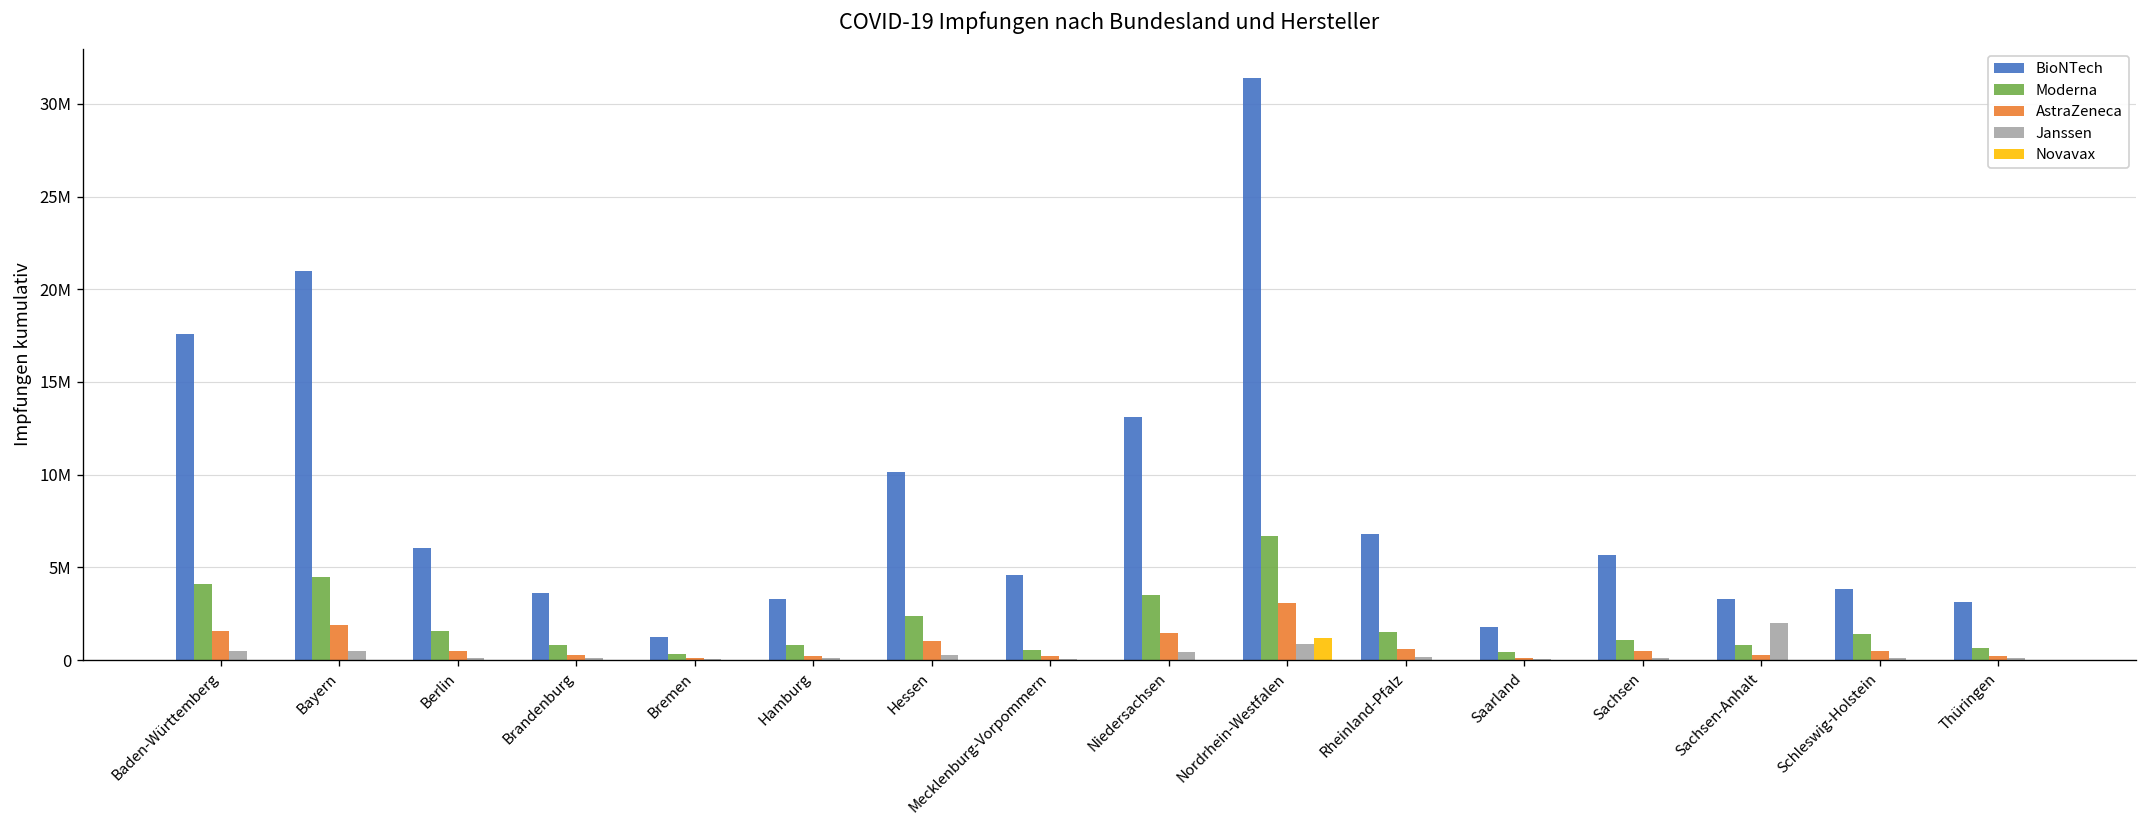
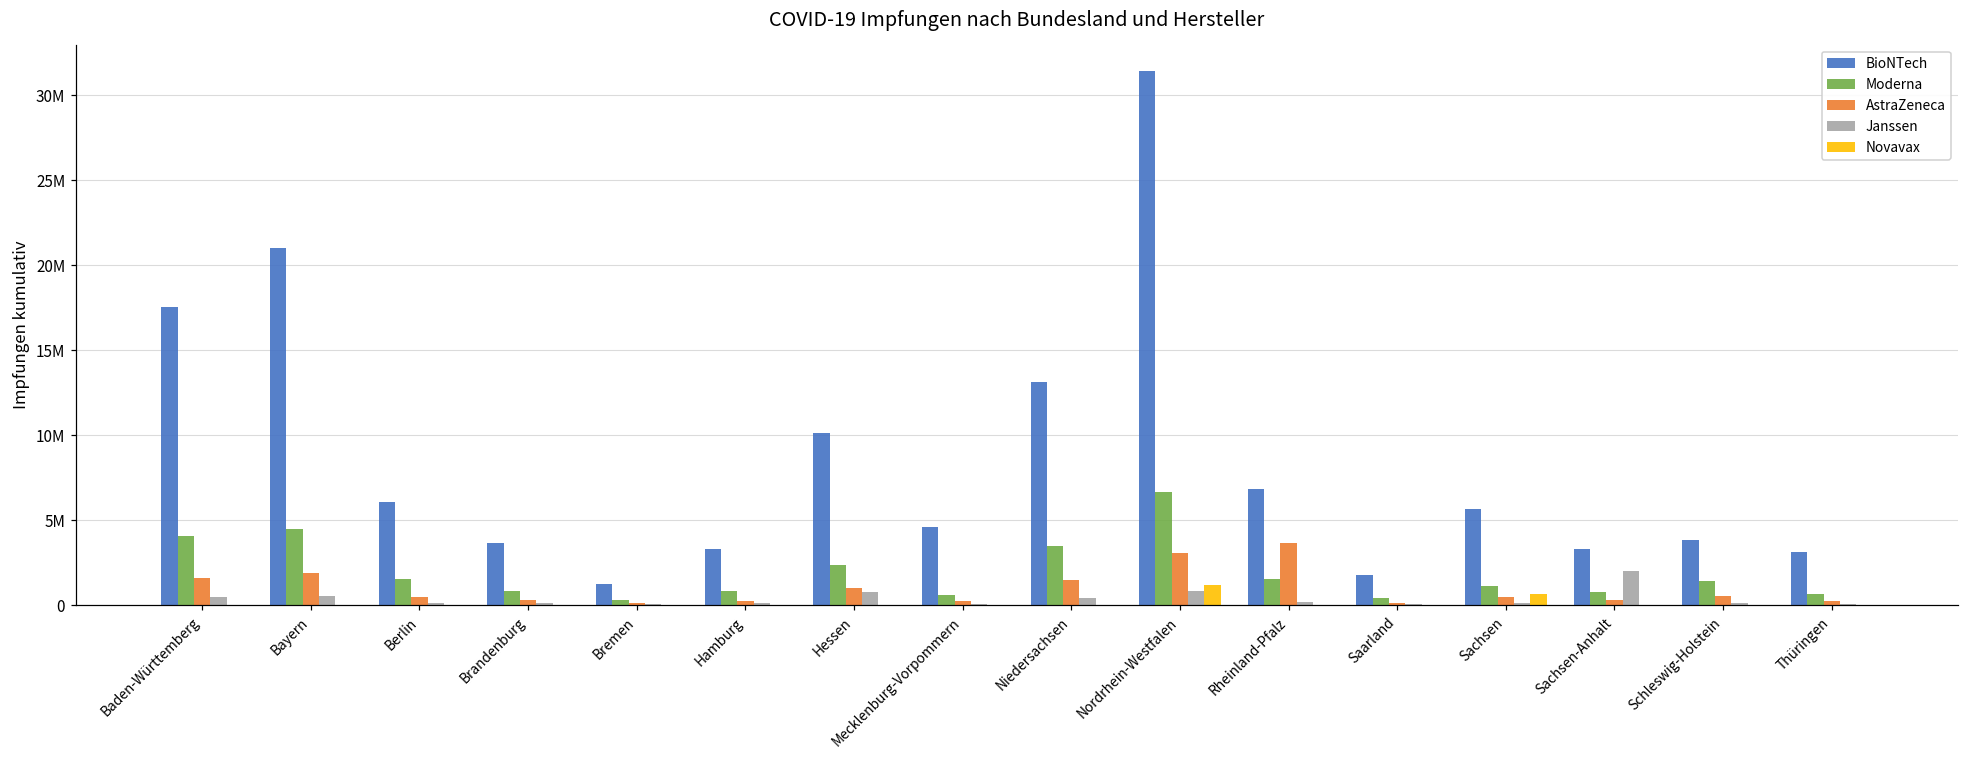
  {
    "BioNTech": {
      "Baden-Württemberg": 17600000,
      "Bayern": 21000000,
      "Berlin": 6100000,
      "Brandenburg": 3600000,
      "Bremen": 1200000,
      "Hamburg": 3300000,
      "Hessen": 10100000,
      "Mecklenburg-Vorpommern": 4600000,
      "Niedersachsen": 13100000,
      "Nordrhein-Westfalen": 31400000,
      "Rheinland-Pfalz": 6800000,
      "Saarland": 1800000,
      "Sachsen": 5700000,
      "Sachsen-Anhalt": 3300000,
      "Schleswig-Holstein": 3800000,
      "Thüringen": 3100000
    },
    "Moderna": {
      "Baden-Württemberg": 4100000,
      "Bayern": 4500000,
      "Berlin": 1600000,
      "Brandenburg": 800000,
      "Bremen": 300000,
      "Hamburg": 800000,
      "Hessen": 2400000,
      "Mecklenburg-Vorpommern": 600000,
      "Niedersachsen": 3500000,
      "Nordrhein-Westfalen": 6700000,
      "Rheinland-Pfalz": 1500000,
      "Saarland": 400000,
      "Sachsen": 1100000,
      "Sachsen-Anhalt": 800000,
      "Schleswig-Holstein": 1400000,
      "Thüringen": 700000
    },
    "AstraZeneca": {
      "Baden-Württemberg": 1600000,
      "Bayern": 1900000,
      "Berlin": 500000,
      "Brandenburg": 300000,
      "Hamburg": 200000,
      "Hessen": 1000000,
      "Mecklenburg-Vorpommern": 200000,
      "Niedersachsen": 1500000,
      "Nordrhein-Westfalen": 3100000,
-     "Rheinland-Pfalz": 600000,
+     "Rheinland-Pfalz": 3600000,
      "Sachsen": 500000,
      "Sachsen-Anhalt": 300000,
      "Schleswig-Holstein": 500000,
      "Thüringen": 200000
    },
    "Janssen": {
      "Baden-Württemberg": 500000,
      "Bayern": 500000,
-     "Hessen": 300000,
+     "Hessen": 800000,
      "Niedersachsen": 400000,
      "Nordrhein-Westfalen": 800000,
      "Rheinland-Pfalz": 200000,
      "Sachsen-Anhalt": 2000000
    },
    "Novavax": {
      "Nordrhein-Westfalen": 1200000,
-     "Sachsen": 0
+     "Sachsen": 700000
    }
  }
